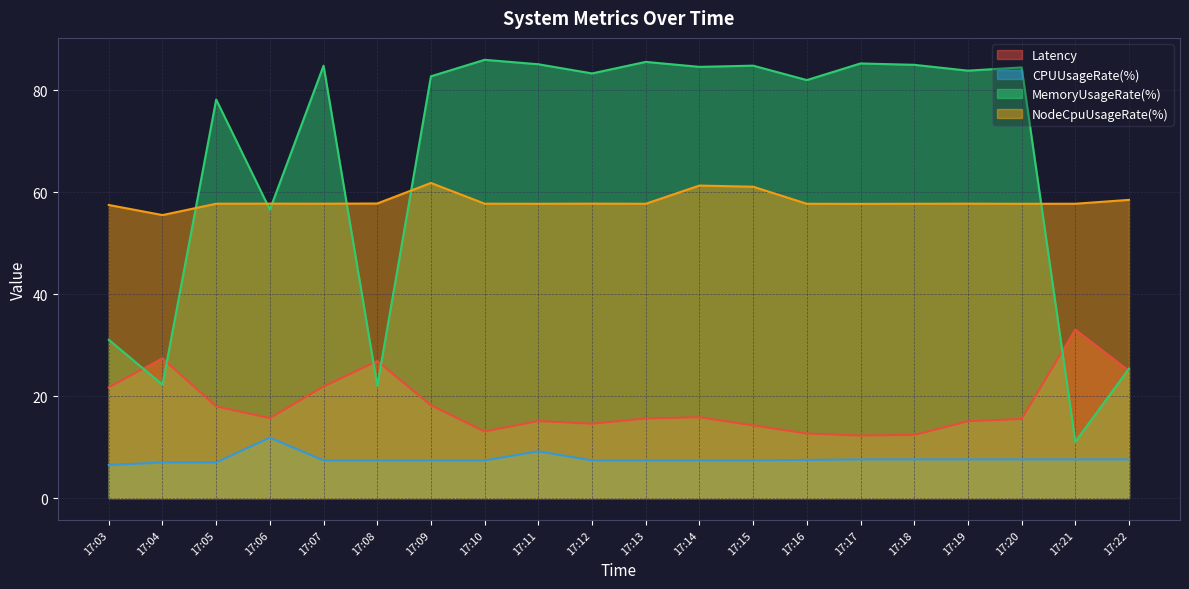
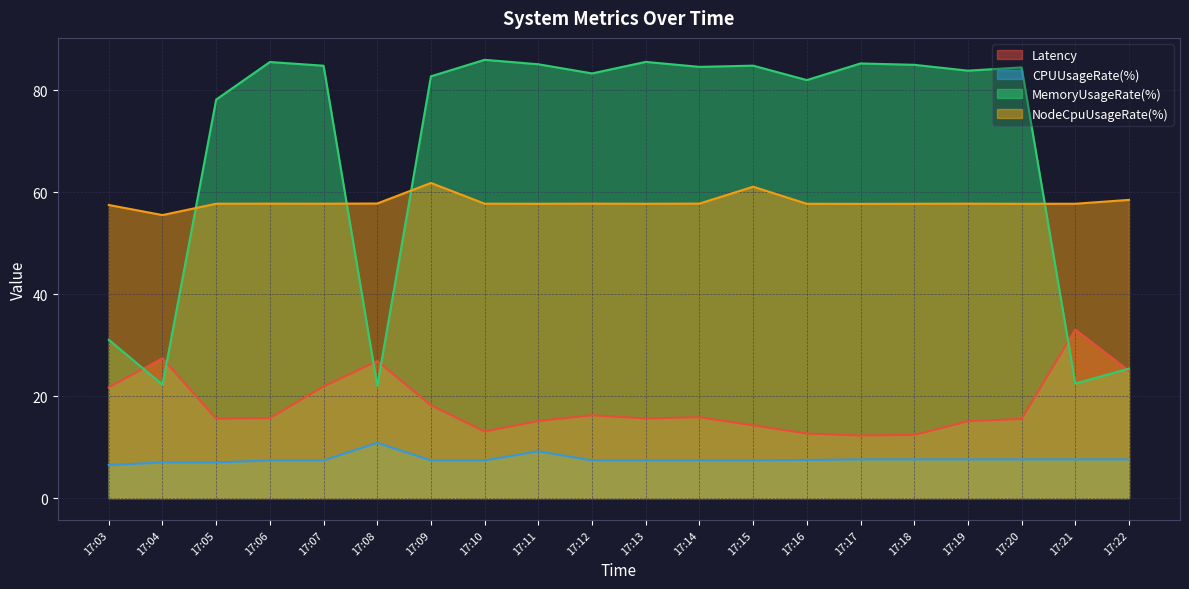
  {
    "Latency": {
      "17:03": 22,
      "17:04": 27,
-     "17:05": 18,
+     "17:05": 16,
      "17:06": 16,
      "17:07": 22,
      "17:08": 27,
      "17:09": 18,
      "17:10": 13,
      "17:11": 15,
-     "17:12": 15,
+     "17:12": 16,
      "17:13": 16,
      "17:14": 16,
      "17:15": 14,
      "17:16": 13,
      "17:17": 12,
      "17:18": 12,
      "17:19": 15,
      "17:20": 16,
      "17:21": 33
    },
    "CPUUsageRate(%)": {
      "17:03": 6,
      "17:04": 7,
      "17:05": 7,
-     "17:06": 12,
+     "17:06": 7,
      "17:07": 7,
-     "17:08": 7,
+     "17:08": 11,
      "17:09": 7,
      "17:10": 7,
      "17:11": 9,
      "17:12": 7,
      "17:13": 7,
      "17:14": 7,
      "17:15": 7,
      "17:16": 7,
      "17:17": 8,
      "17:18": 8,
      "17:19": 8,
      "17:20": 8,
      "17:21": 8,
      "17:22": 8
    },
    "MemoryUsageRate(%)": {
      "17:03": 31,
      "17:04": 22,
      "17:05": 78,
-     "17:06": 57,
+     "17:06": 86,
      "17:07": 85,
      "17:08": 22,
      "17:09": 83,
      "17:10": 86,
      "17:11": 85,
      "17:12": 83,
      "17:13": 86,
      "17:14": 85,
      "17:15": 85,
      "17:16": 82,
      "17:17": 85,
      "17:18": 85,
      "17:19": 84,
-     "17:21": 11
+     "17:21": 22
    },
    "NodeCpuUsageRate(%)": {
      "17:03": 58,
      "17:04": 56,
      "17:05": 58,
      "17:06": 58,
      "17:07": 58,
      "17:08": 58,
      "17:09": 62,
      "17:10": 58,
      "17:11": 58,
      "17:12": 58,
      "17:13": 58,
-     "17:14": 61,
+     "17:14": 58,
      "17:15": 61,
      "17:16": 58,
      "17:17": 58,
      "17:18": 58,
      "17:19": 58,
      "17:20": 58,
      "17:21": 58,
      "17:22": 59
    }
  }
